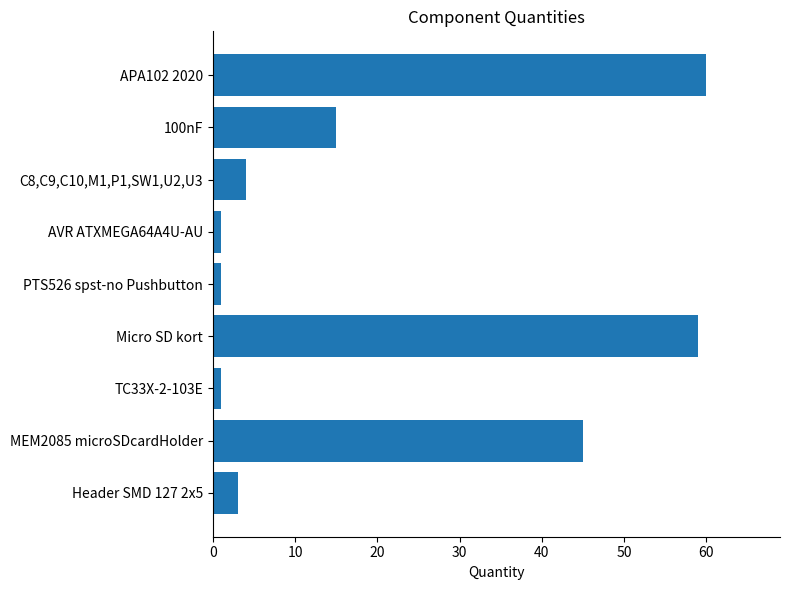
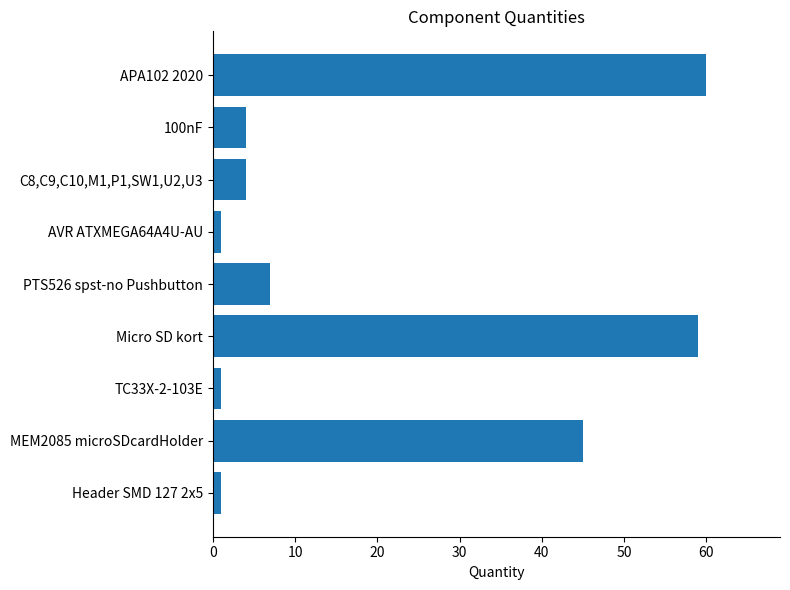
  {
    "APA102 2020": 60,
-   "100nF": 15,
+   "100nF": 4,
    "C8,C9,C10,M1,P1,SW1,U2,U3": 4,
    "AVR ATXMEGA64A4U-AU": 1,
-   "PTS526 spst-no Pushbutton": 1,
+   "PTS526 spst-no Pushbutton": 7,
    "Micro SD kort": 59,
    "TC33X-2-103E": 1,
    "MEM2085 microSDcardHolder": 45,
-   "Header SMD 127 2x5": 3
+   "Header SMD 127 2x5": 1
  }
